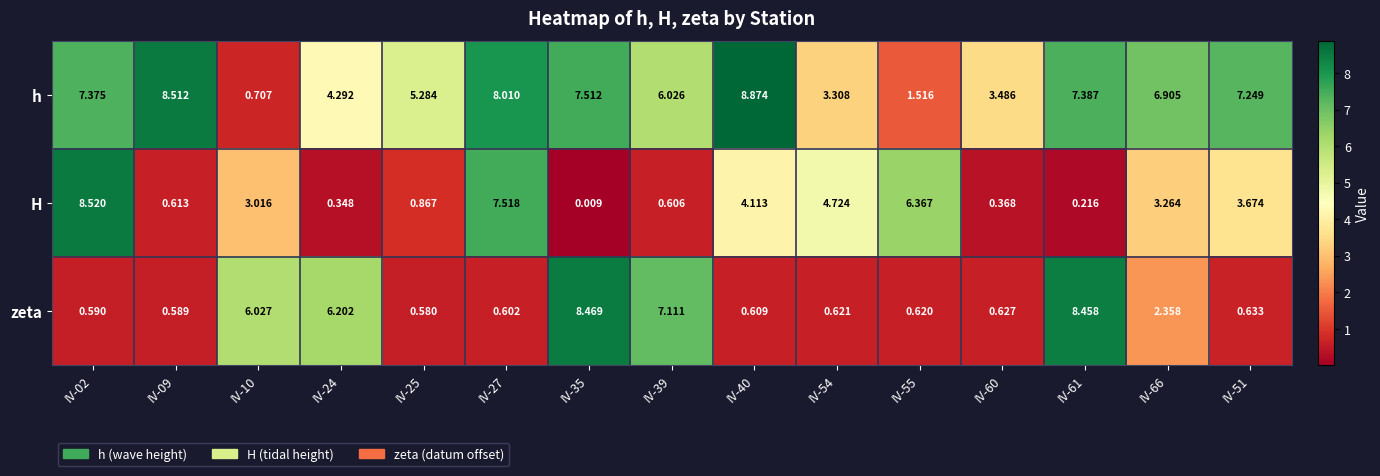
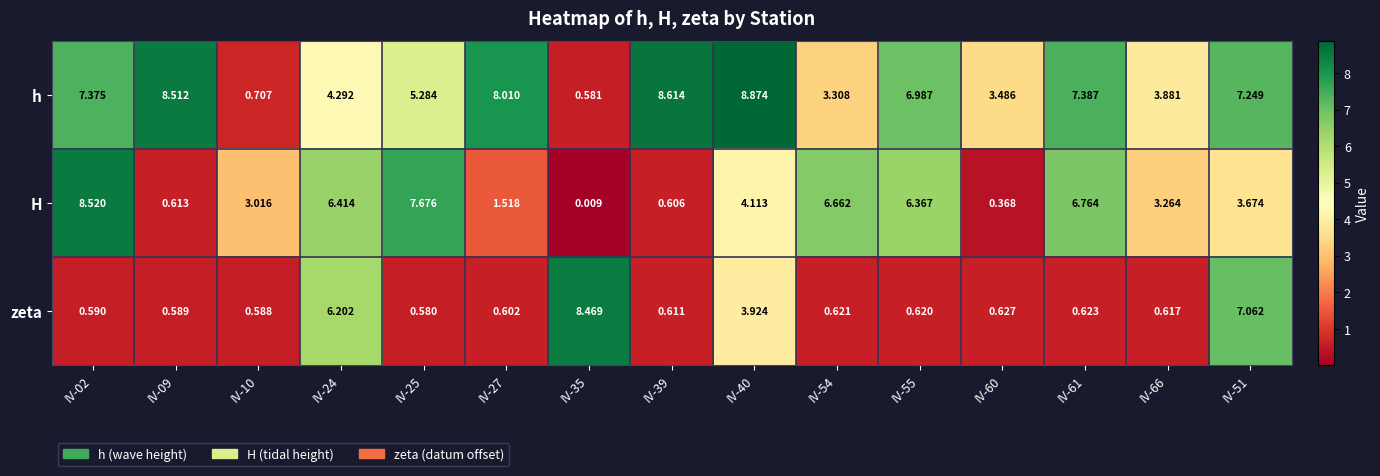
  {
    "h": {
      "IV-02": 7.375,
      "IV-09": 8.512,
      "IV-10": 0.707,
      "IV-24": 4.292,
      "IV-25": 5.284,
      "IV-27": 8.010,
-     "IV-35": 7.512,
-     "IV-39": 6.026,
+     "IV-35": 0.581,
+     "IV-39": 8.614,
      "IV-40": 8.874,
      "IV-54": 3.308,
-     "IV-55": 1.516,
+     "IV-55": 6.987,
      "IV-60": 3.486,
      "IV-61": 7.387,
-     "IV-66": 6.905,
+     "IV-66": 3.881,
      "IV-51": 7.249
    },
    "H": {
      "IV-02": 8.520,
      "IV-09": 0.613,
      "IV-10": 3.016,
-     "IV-24": 0.348,
-     "IV-25": 0.867,
-     "IV-27": 7.518,
+     "IV-24": 6.414,
+     "IV-25": 7.676,
+     "IV-27": 1.518,
      "IV-35": 0.009,
      "IV-39": 0.606,
      "IV-40": 4.113,
-     "IV-54": 4.724,
+     "IV-54": 6.662,
      "IV-55": 6.367,
      "IV-60": 0.368,
-     "IV-61": 0.216,
+     "IV-61": 6.764,
      "IV-66": 3.264,
      "IV-51": 3.674
    },
    "zeta": {
      "IV-02": 0.590,
      "IV-09": 0.589,
-     "IV-10": 6.027,
+     "IV-10": 0.588,
      "IV-24": 6.202,
      "IV-25": 0.580,
      "IV-27": 0.602,
      "IV-35": 8.469,
-     "IV-39": 7.111,
-     "IV-40": 0.609,
+     "IV-39": 0.611,
+     "IV-40": 3.924,
      "IV-54": 0.621,
      "IV-55": 0.620,
      "IV-60": 0.627,
-     "IV-61": 8.458,
-     "IV-66": 2.358,
-     "IV-51": 0.633
+     "IV-61": 0.623,
+     "IV-66": 0.617,
+     "IV-51": 7.062
    }
  }
